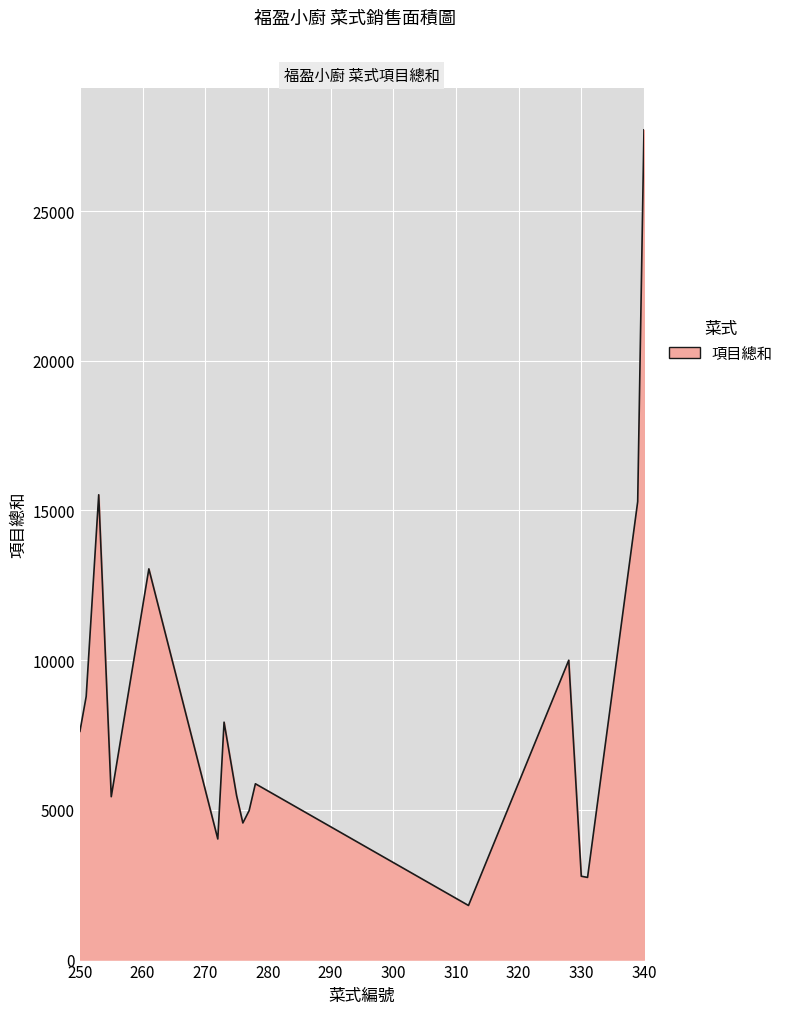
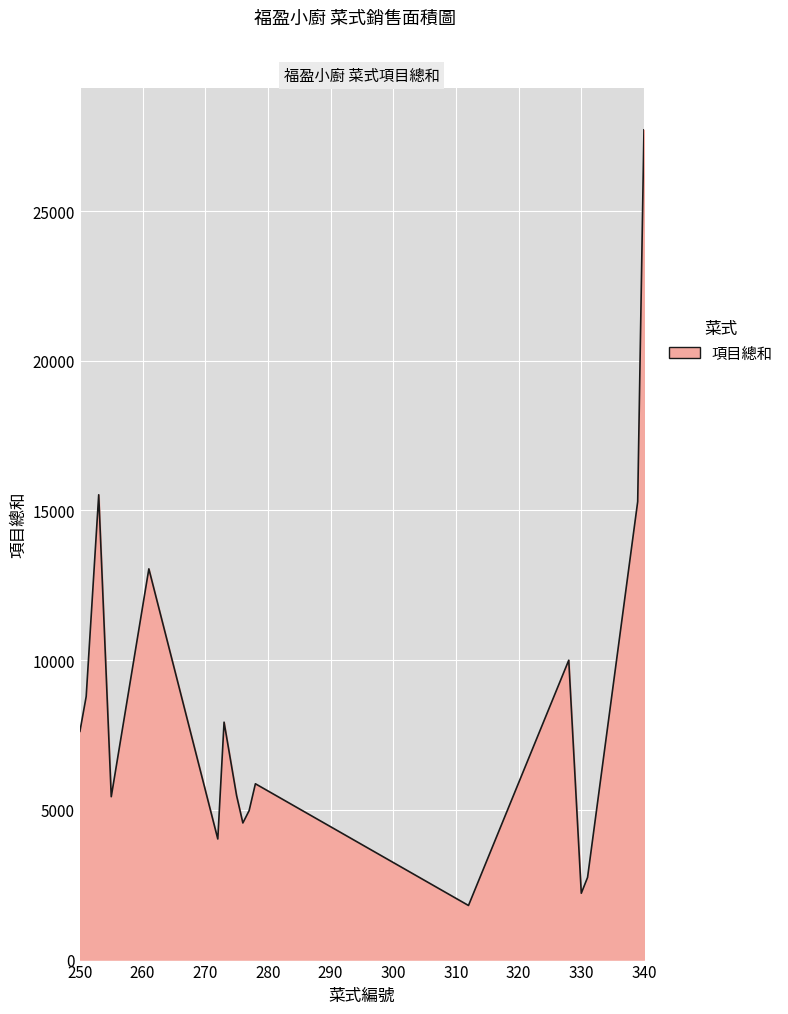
  {
    "250": 7600,
-   "330": 2800,
+   "330": 2200,
    "340": 27700
  }
